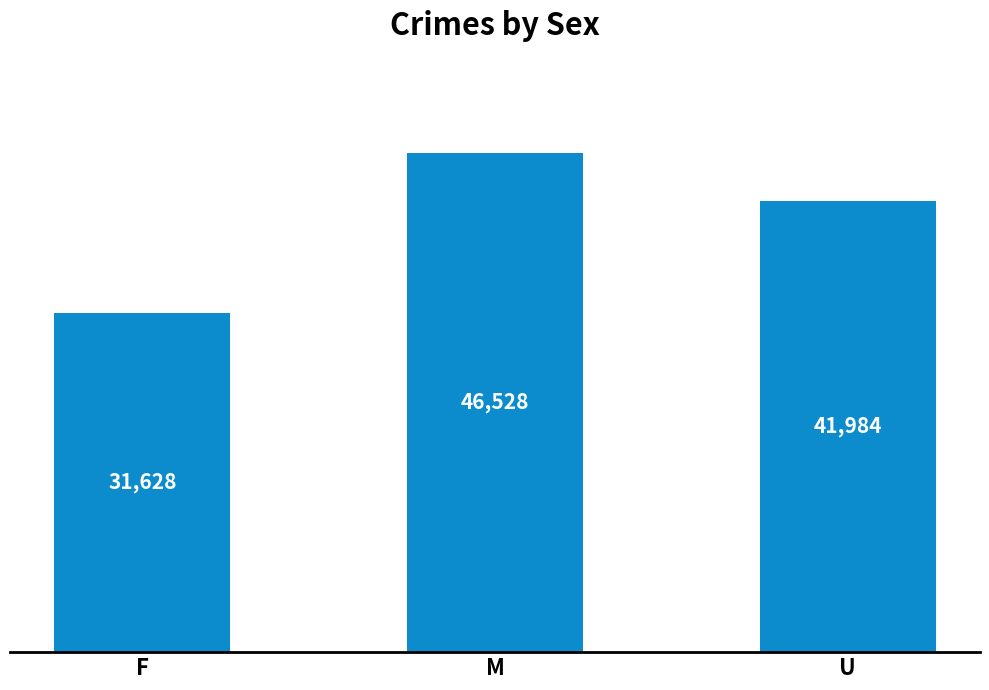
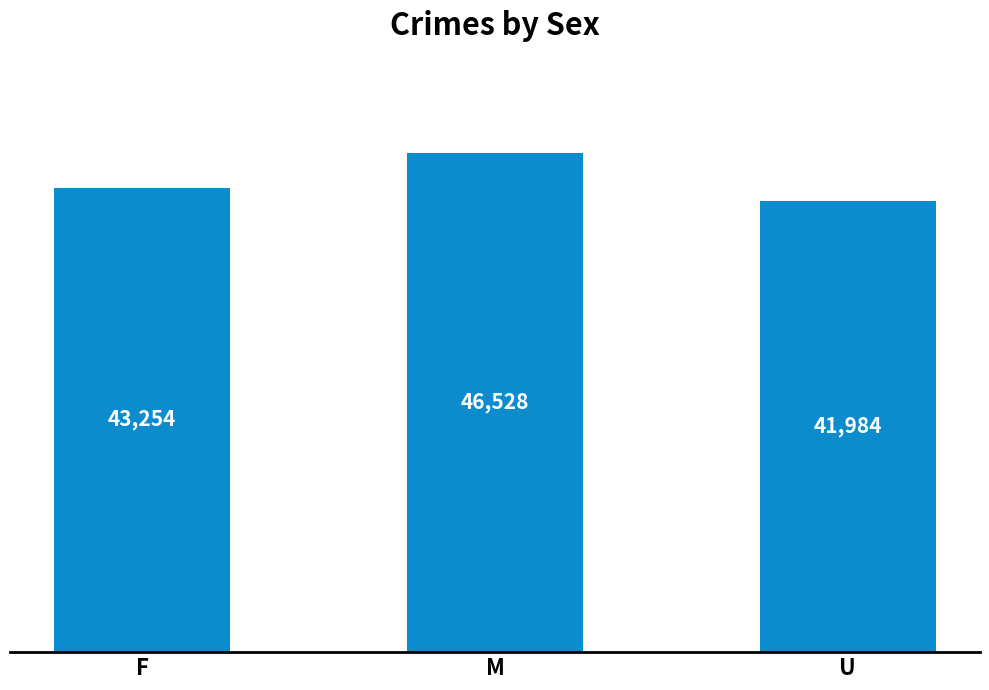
  {
-   "F": "31,628",
+   "F": "43,254",
    "M": "46,528",
    "U": "41,984"
  }
